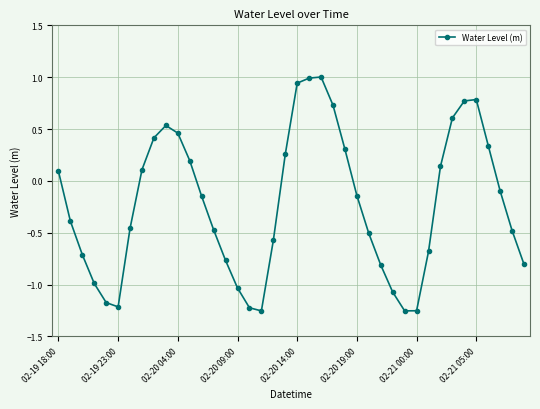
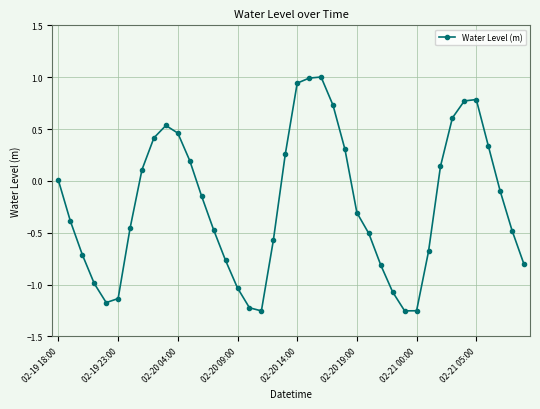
  {
-   "02-19 18:00": 0.09,
-   "02-19 23:00": -1.22,
+   "02-19 18:00": 0.00,
+   "02-19 23:00": -1.13,
    "02-20 04:00": 0.46,
    "02-20 09:00": -1.03,
    "02-20 14:00": 0.94,
-   "02-20 19:00": -0.14,
+   "02-20 19:00": -0.31,
    "02-21 00:00": -1.25,
    "02-21 05:00": 0.78
  }
